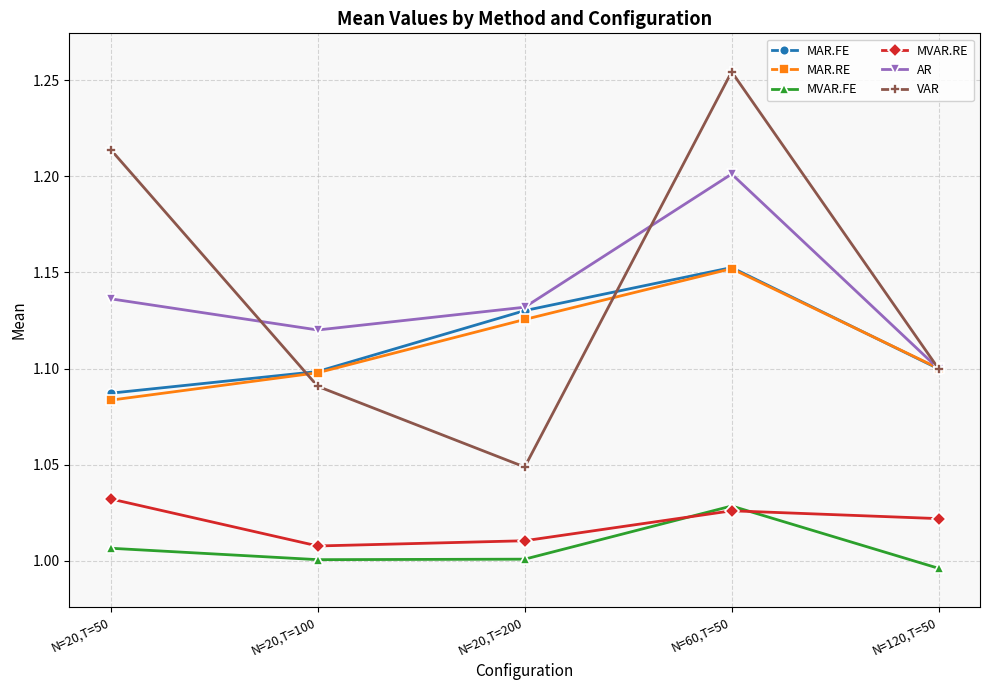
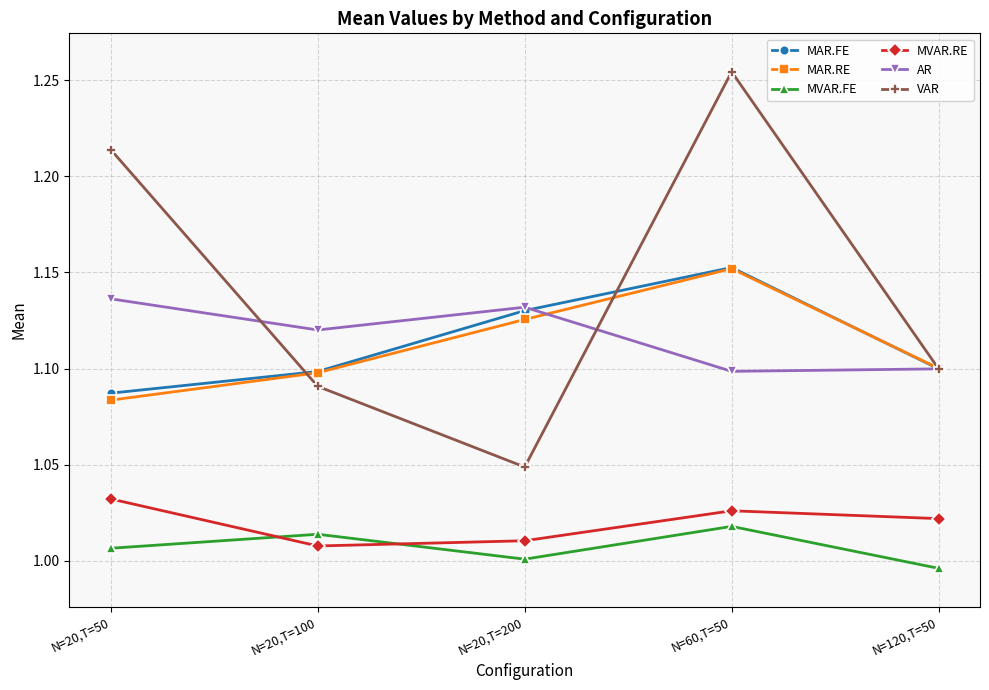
  {
    "MAR.FE": {
      "N=20,T=50": 1.087,
      "N=20,T=200": 1.130
    },
    "MAR.RE": {
      "N=20,T=50": 1.084,
      "N=20,T=200": 1.126
    },
    "MVAR.FE": {
      "N=20,T=50": 1.007,
-     "N=20,T=100": 1.001,
+     "N=20,T=100": 1.014,
      "N=20,T=200": 1.001,
-     "N=60,T=50": 1.029,
+     "N=60,T=50": 1.018,
      "N=120,T=50": 0.996
    },
    "MVAR.RE": {
      "N=20,T=50": 1.032,
      "N=20,T=100": 1.008,
      "N=20,T=200": 1.010,
      "N=60,T=50": 1.026,
      "N=120,T=50": 1.022
    },
    "AR": {
      "N=20,T=50": 1.136,
      "N=20,T=100": 1.120,
      "N=20,T=200": 1.132,
-     "N=60,T=50": 1.201
+     "N=60,T=50": 1.099
    },
    "VAR": {
      "N=20,T=50": 1.214,
      "N=20,T=100": 1.091,
      "N=20,T=200": 1.049,
      "N=60,T=50": 1.254
    }
  }
